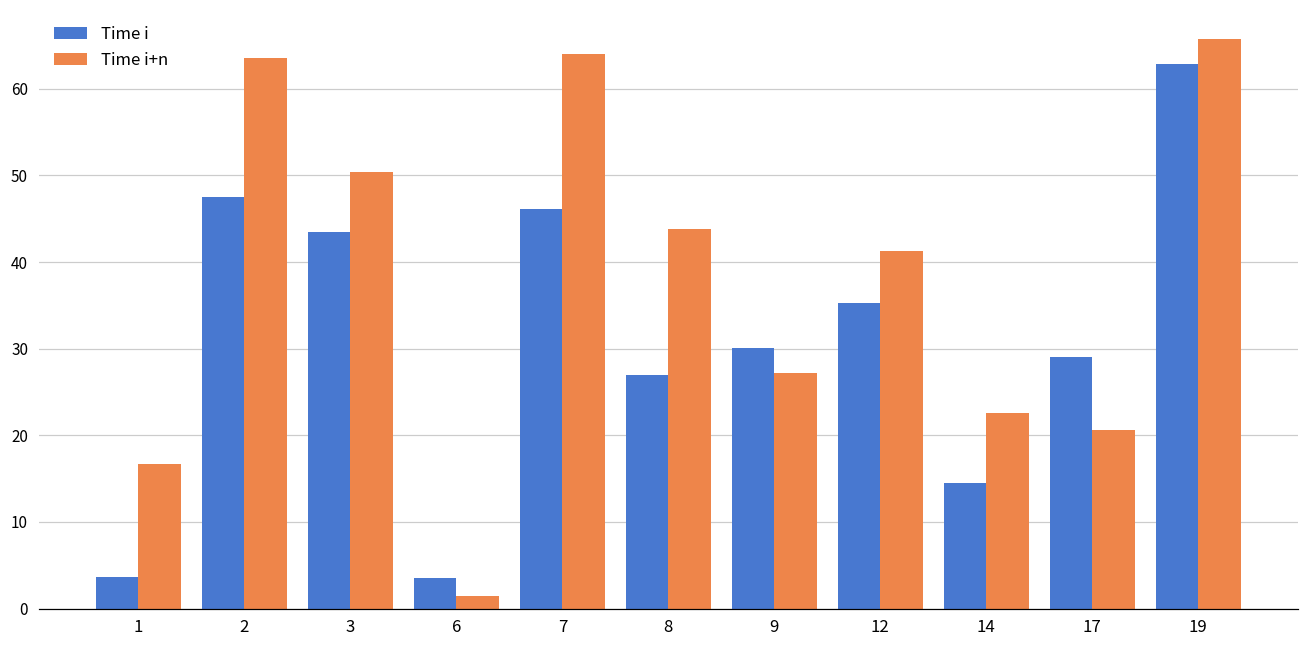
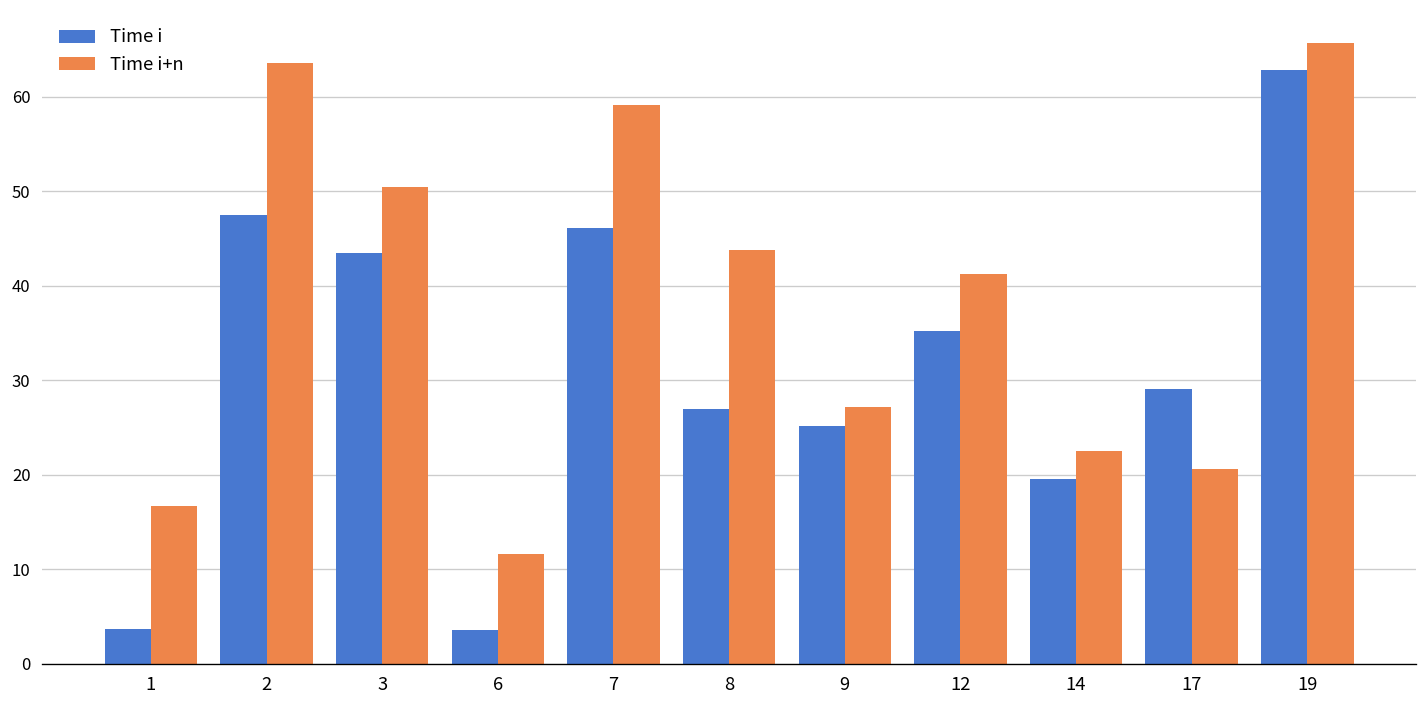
  {
    "Time i": {
      "1": 4,
      "2": 48,
      "3": 44,
      "6": 4,
      "7": 46,
      "8": 27,
-     "9": 30,
+     "9": 25,
      "12": 35,
-     "14": 15,
+     "14": 20,
      "17": 29,
      "19": 63
    },
    "Time i+n": {
      "1": 17,
      "2": 64,
      "3": 50,
-     "6": 1,
-     "7": 64,
+     "6": 12,
+     "7": 59,
      "8": 44,
      "9": 27,
      "12": 41,
      "14": 23,
      "17": 21,
      "19": 66
    }
  }
